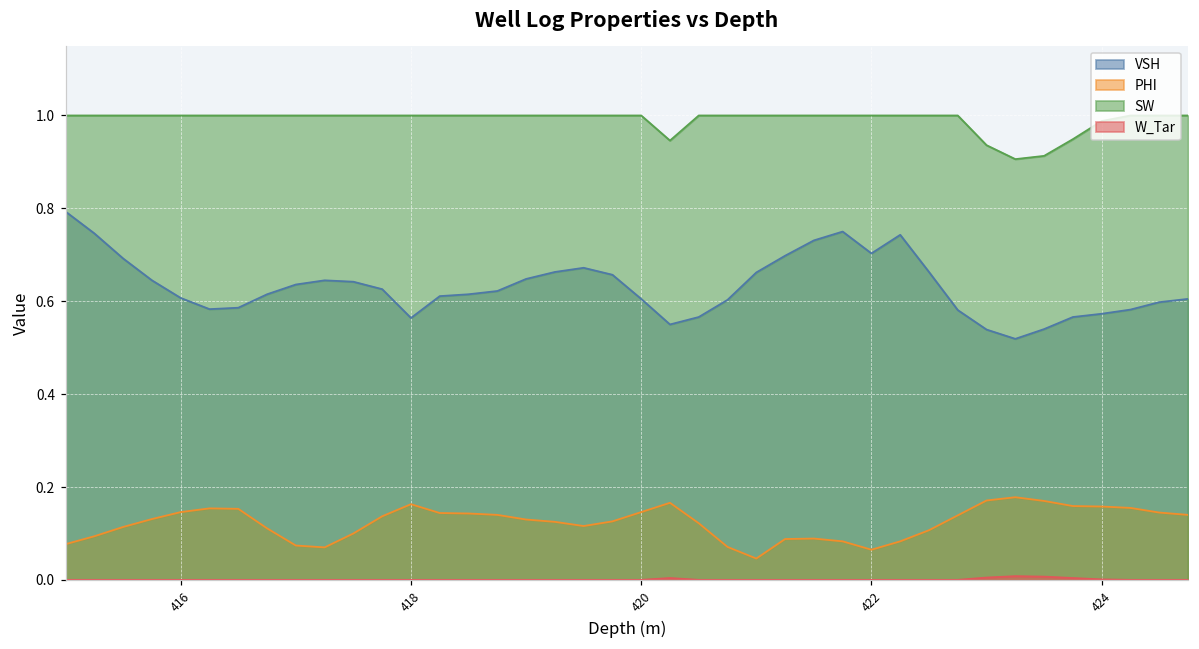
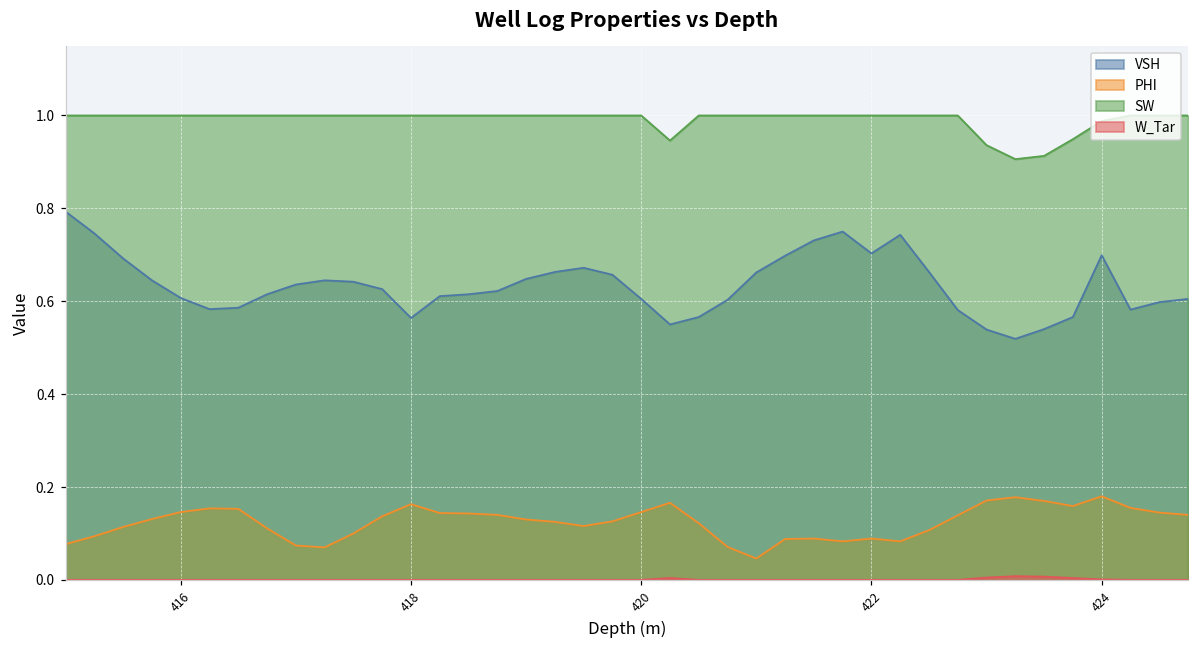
  {
    "VSH": {
      "416": 0.61,
      "418": 0.56,
      "420": 0.61,
      "422": 0.70,
-     "424": 0.57
+     "424": 0.70
    },
    "PHI": {
      "416": 0.15,
      "418": 0.16,
      "420": 0.15,
-     "422": 0.07,
-     "424": 0.16
+     "422": 0.09,
+     "424": 0.18
    },
    "SW": {
      "416": 1.00,
      "418": 1.00,
      "420": 1.00,
      "422": 1.00
    },
    "W_Tar": {
      "416": 0.00,
      "418": 0.00,
      "420": 0.00,
      "422": 0.00,
      "424": 0.00
    }
  }
